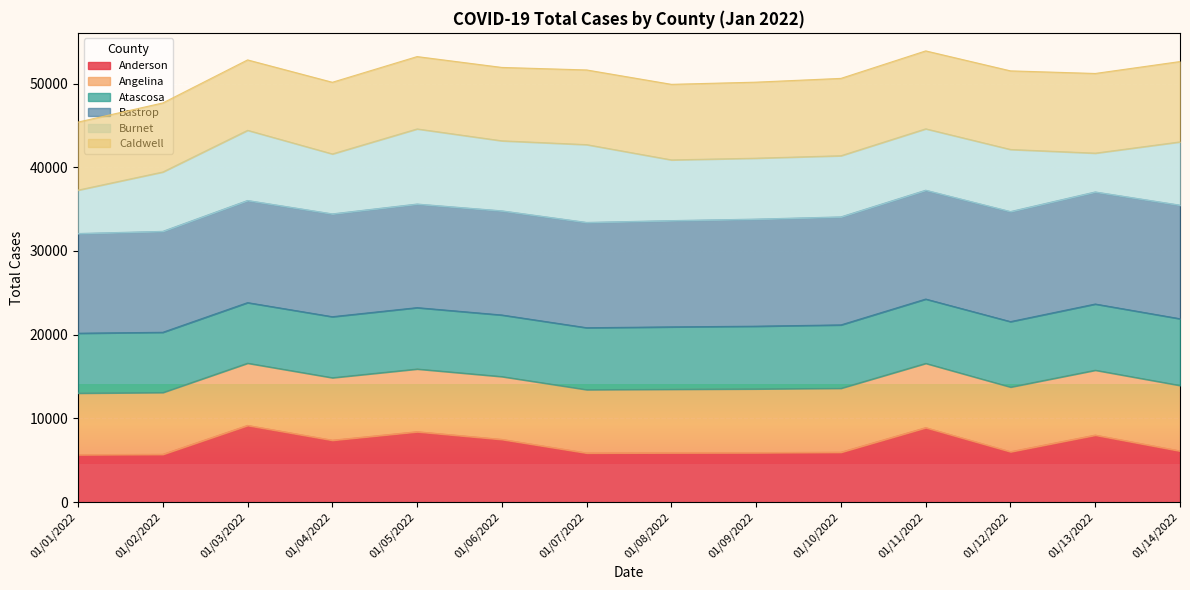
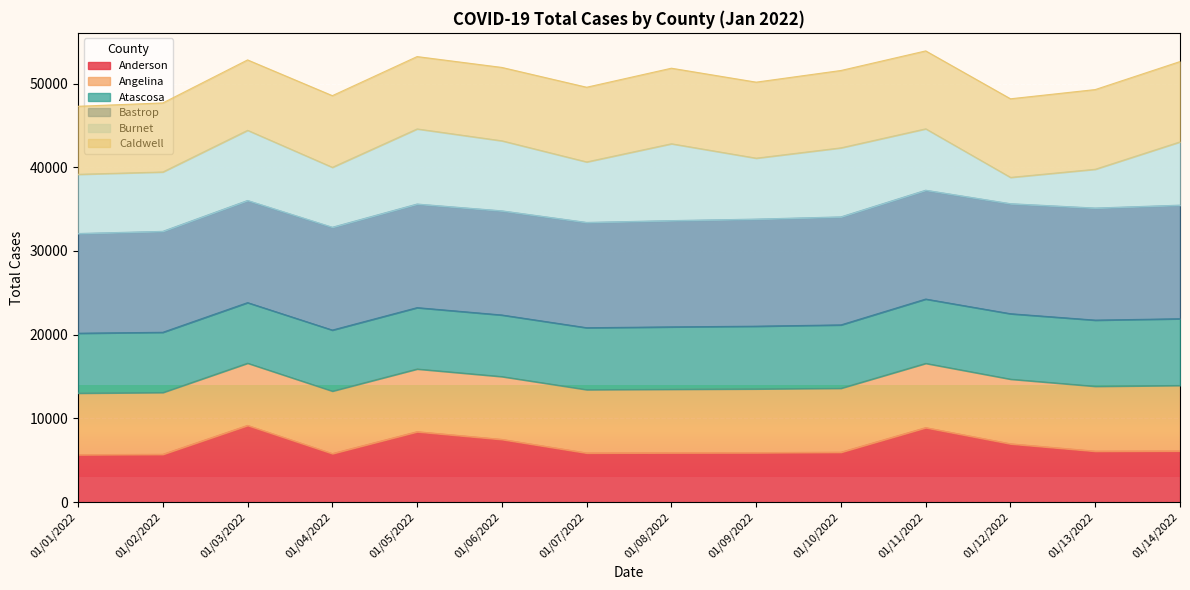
  {
    "Anderson": {
      "01/01/2022": 6000,
      "01/02/2022": 6000,
      "01/03/2022": 9000,
-     "01/04/2022": 7000,
+     "01/04/2022": 6000,
      "01/05/2022": 8000,
      "01/06/2022": 7000,
      "01/07/2022": 6000,
      "01/08/2022": 6000,
      "01/09/2022": 6000,
      "01/10/2022": 6000,
      "01/11/2022": 9000,
-     "01/12/2022": 6000,
-     "01/13/2022": 8000,
+     "01/12/2022": 7000,
+     "01/13/2022": 6000,
      "01/14/2022": 6000
    },
    "Burnet": {
-     "01/01/2022": 5000,
+     "01/01/2022": 7000,
      "01/02/2022": 7000,
      "01/03/2022": 8000,
      "01/04/2022": 7000,
      "01/05/2022": 9000,
      "01/06/2022": 8000,
-     "01/07/2022": 9000,
-     "01/08/2022": 7000,
+     "01/07/2022": 7000,
+     "01/08/2022": 9000,
      "01/09/2022": 7000,
-     "01/10/2022": 7000,
+     "01/10/2022": 8000,
      "01/11/2022": 7000,
-     "01/12/2022": 7000,
+     "01/12/2022": 3000,
      "01/13/2022": 5000,
      "01/14/2022": 8000
    }
  }
